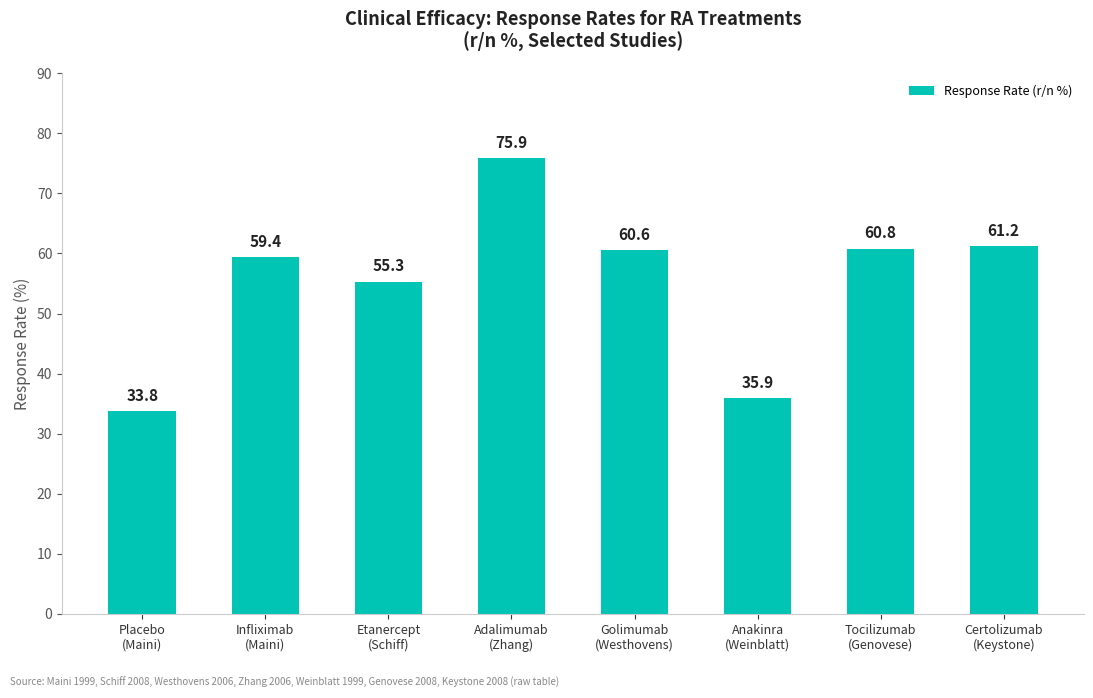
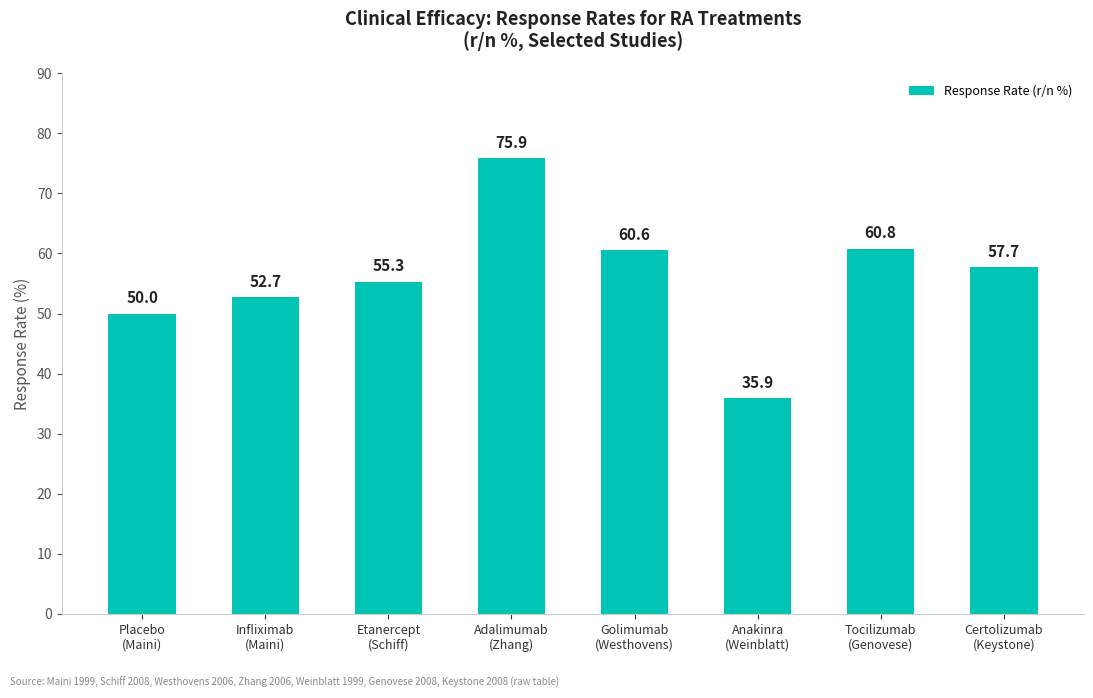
  {
-   "Placebo (Maini)": 33.8,
-   "Infliximab (Maini)": 59.4,
+   "Placebo (Maini)": 50.0,
+   "Infliximab (Maini)": 52.7,
    "Etanercept (Schiff)": 55.3,
    "Adalimumab (Zhang)": 75.9,
    "Golimumab (Westhovens)": 60.6,
    "Anakinra (Weinblatt)": 35.9,
    "Tocilizumab (Genovese)": 60.8,
-   "Certolizumab (Keystone)": 61.2
+   "Certolizumab (Keystone)": 57.7
  }
